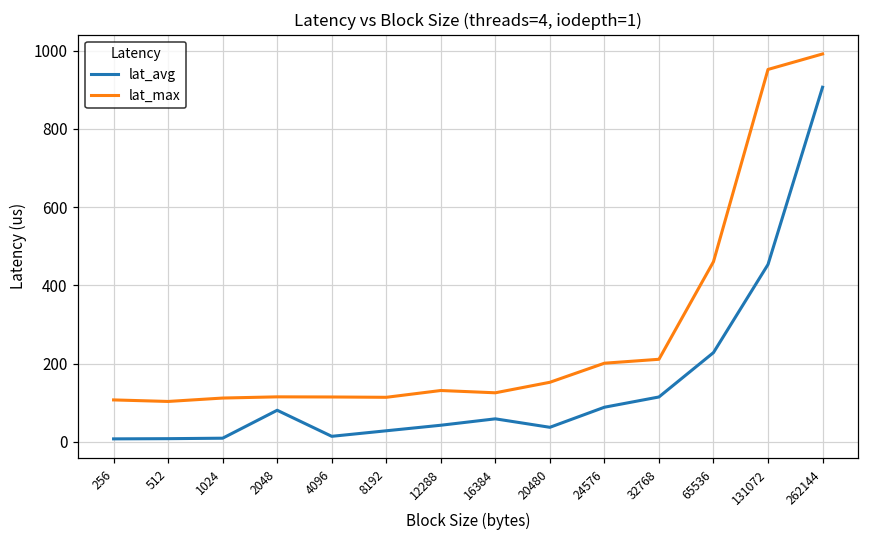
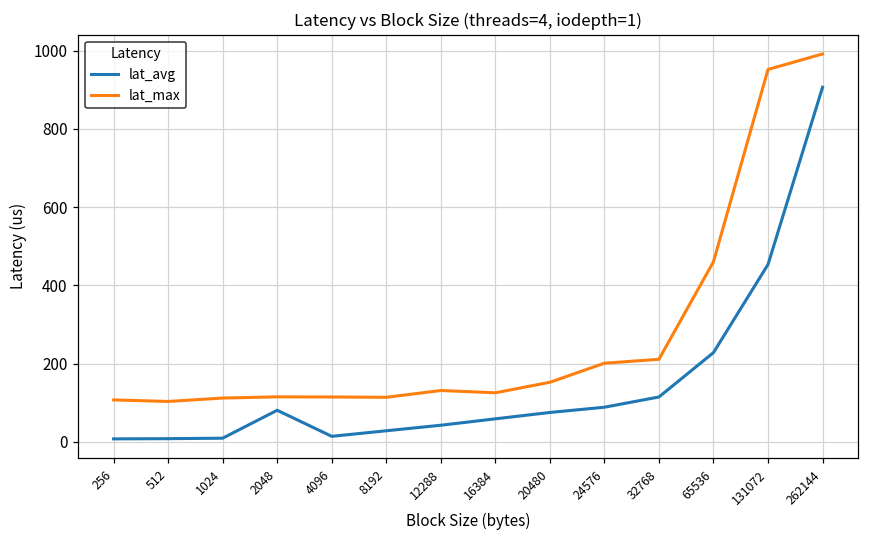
  {
    "lat_avg": {
      "256": 10,
      "512": 10,
      "1024": 10,
      "2048": 80,
      "4096": 10,
      "8192": 30,
      "12288": 40,
      "16384": 60,
-     "20480": 40,
+     "20480": 80,
      "24576": 90,
      "32768": 110,
      "65536": 230,
      "131072": 450,
      "262144": 910
    },
    "lat_max": {
      "256": 110,
      "512": 100,
      "1024": 110,
      "2048": 120,
      "4096": 110,
      "8192": 110,
      "12288": 130,
      "16384": 130,
      "20480": 150,
      "24576": 200,
      "32768": 210,
      "65536": 460,
      "131072": 950,
      "262144": 990
    }
  }
